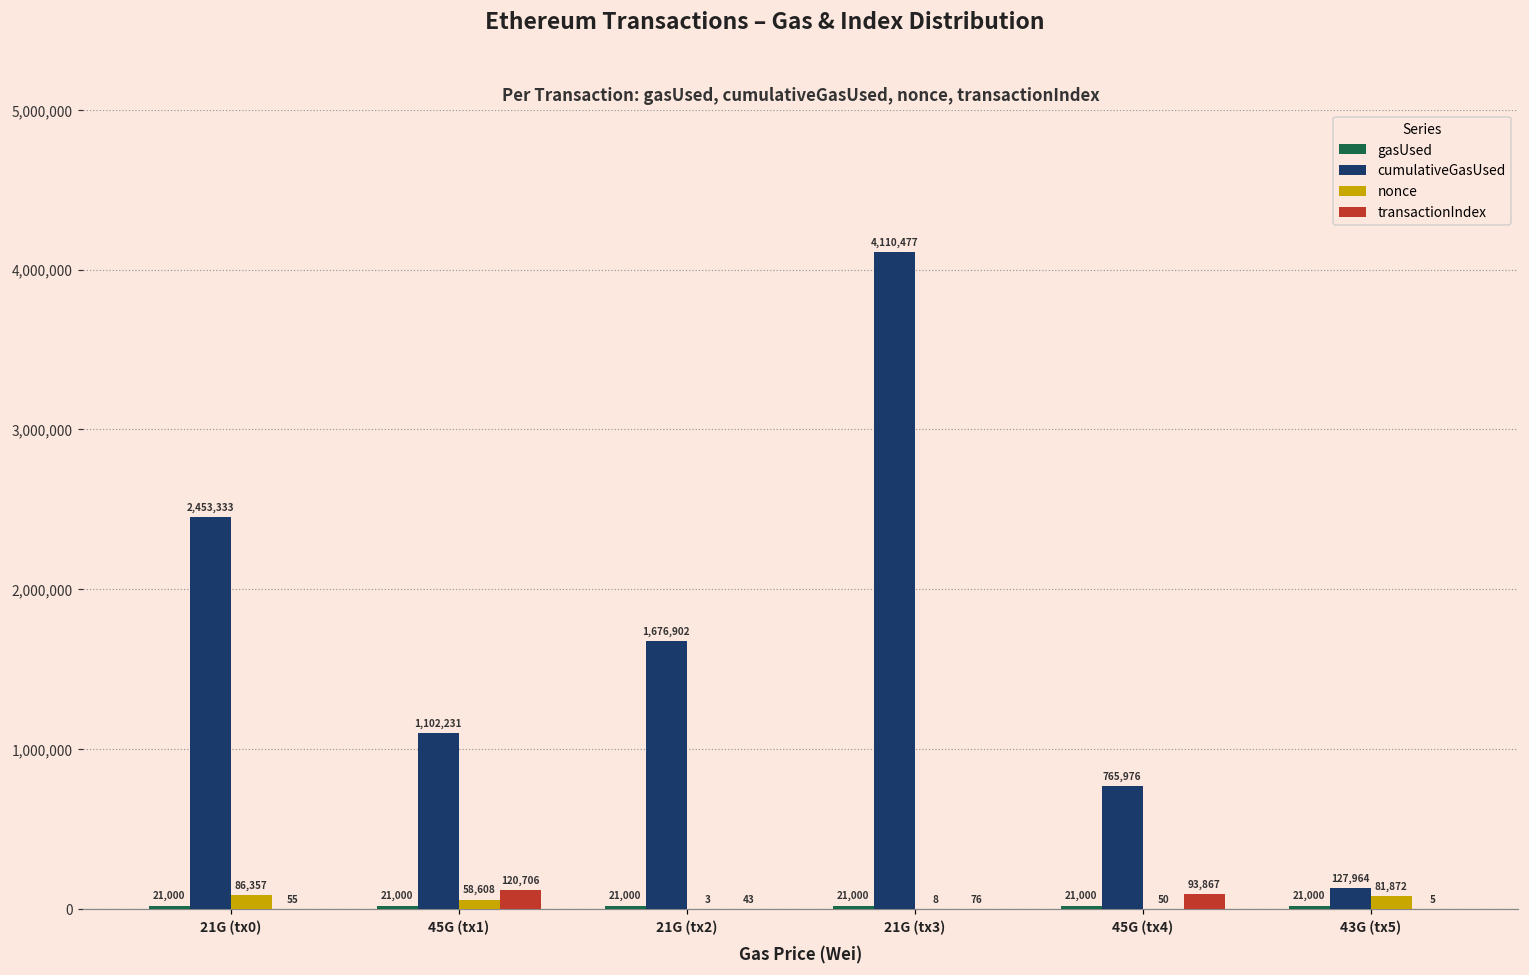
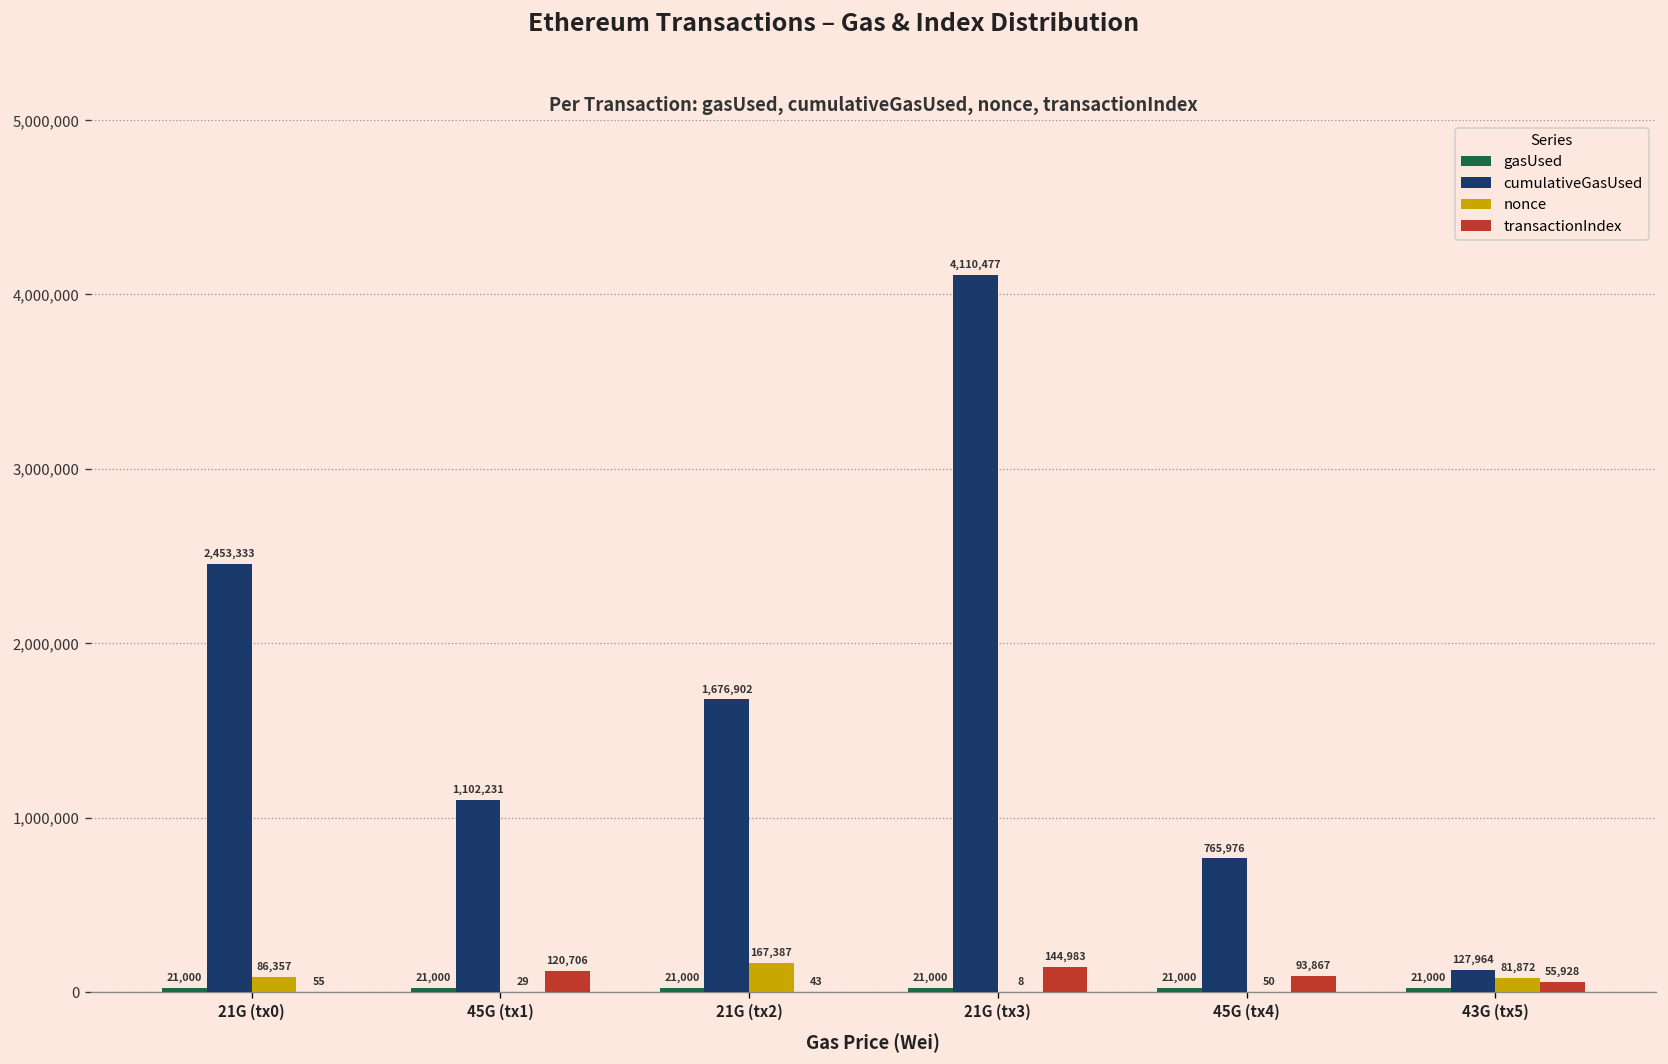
  {
    "nonce": {
      "21G (tx0)": "86,357",
-     "45G (tx1)": "58,608",
-     "21G (tx2)": "3",
+     "45G (tx1)": "29",
+     "21G (tx2)": "167,387",
      "21G (tx3)": "8",
      "45G (tx4)": "50",
      "43G (tx5)": "81,872"
    },
    "transactionIndex": {
      "21G (tx0)": "55",
      "45G (tx1)": "120,706",
      "21G (tx2)": "43",
-     "21G (tx3)": "76",
+     "21G (tx3)": "144,983",
      "45G (tx4)": "93,867",
-     "43G (tx5)": "5"
+     "43G (tx5)": "55,928"
    }
  }
